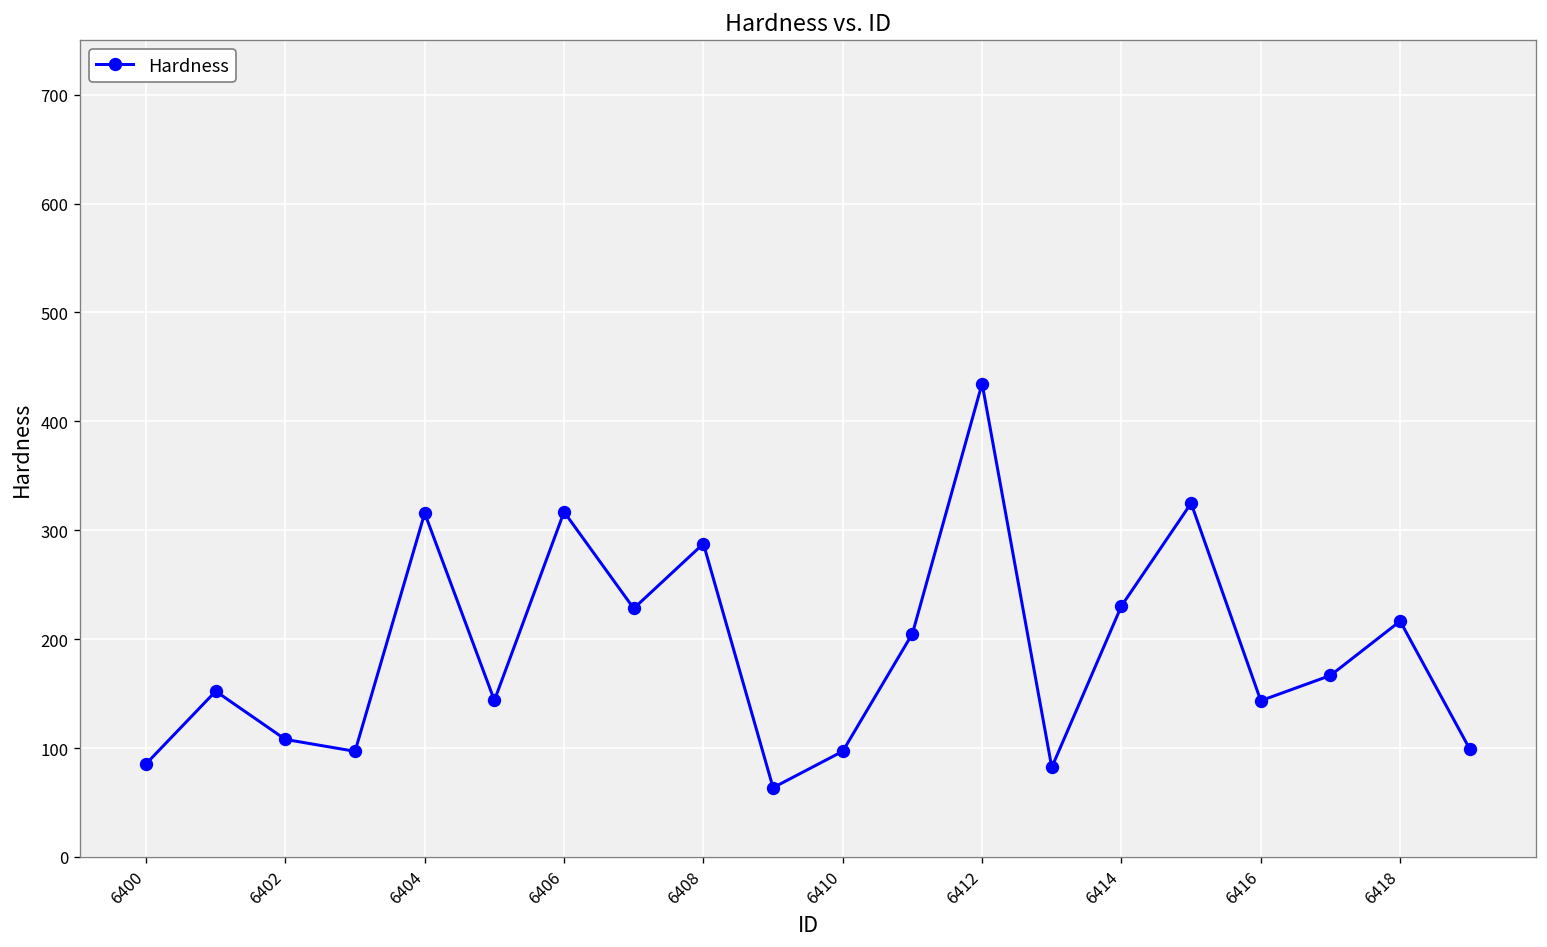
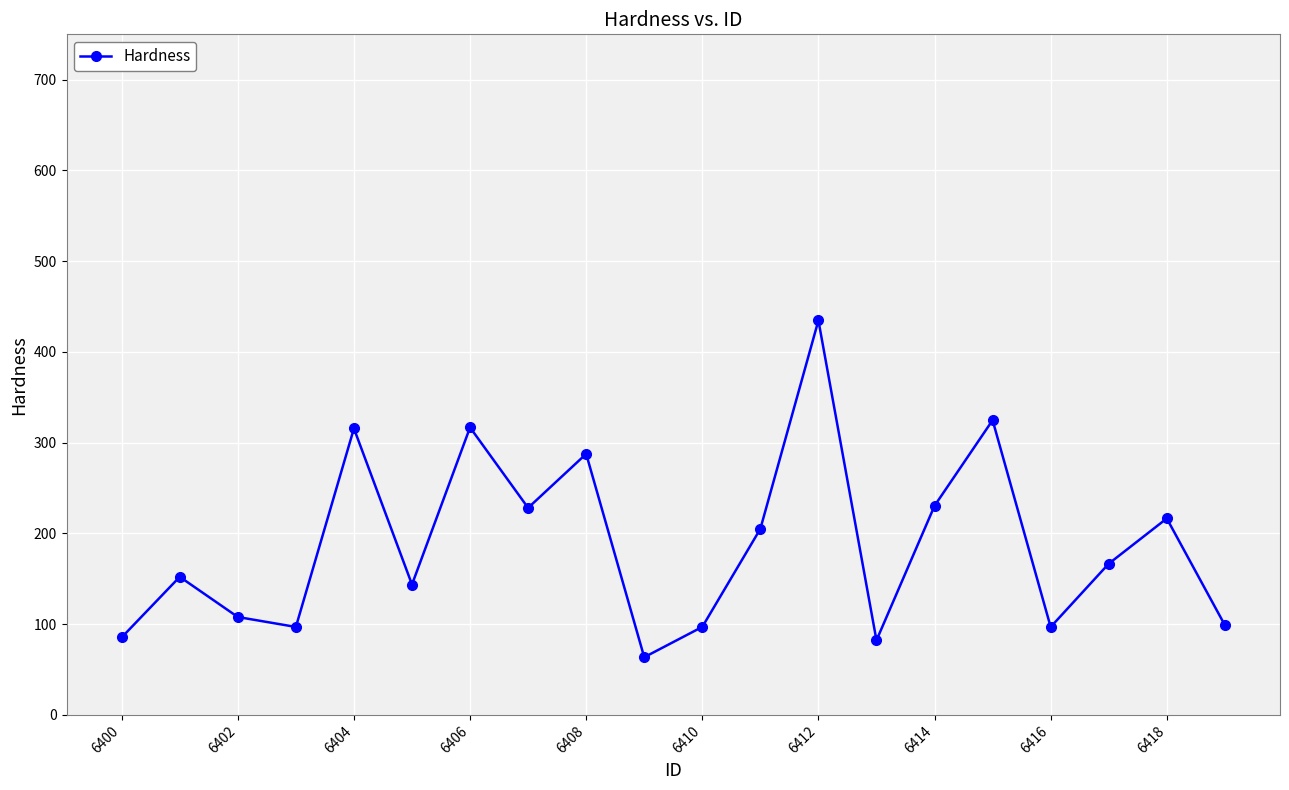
  {
    "6400": 90,
    "6402": 110,
    "6404": 320,
    "6406": 320,
    "6408": 290,
    "6410": 100,
    "6412": 430,
    "6414": 230,
-   "6416": 140,
+   "6416": 100,
    "6418": 220
  }
